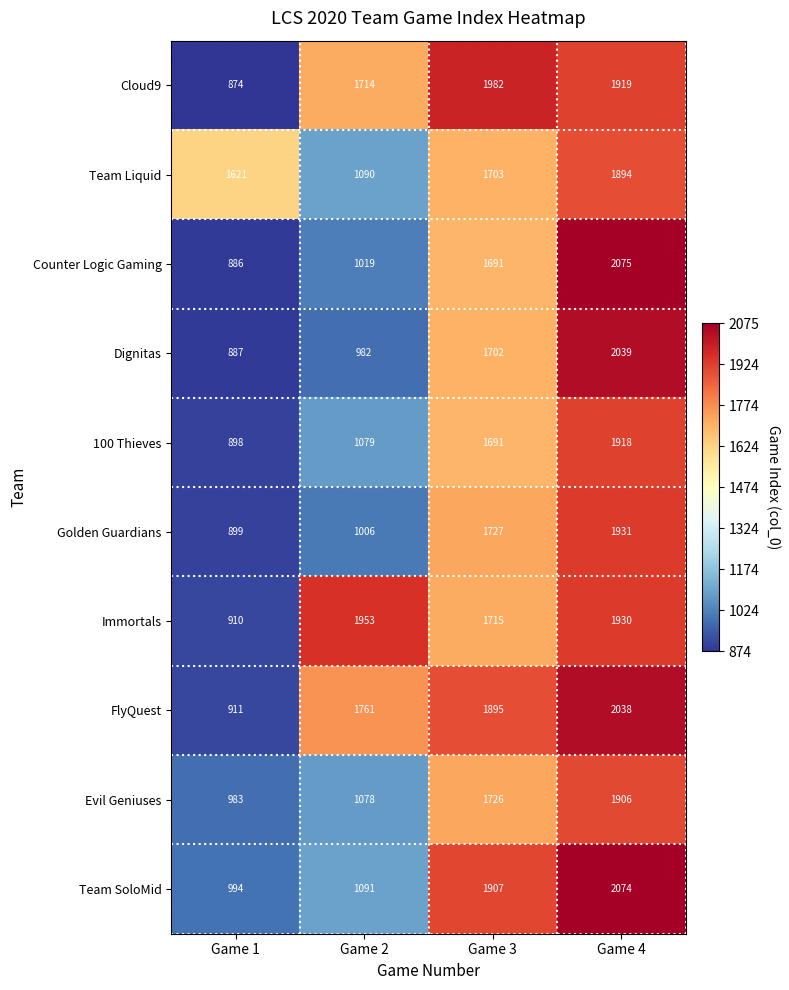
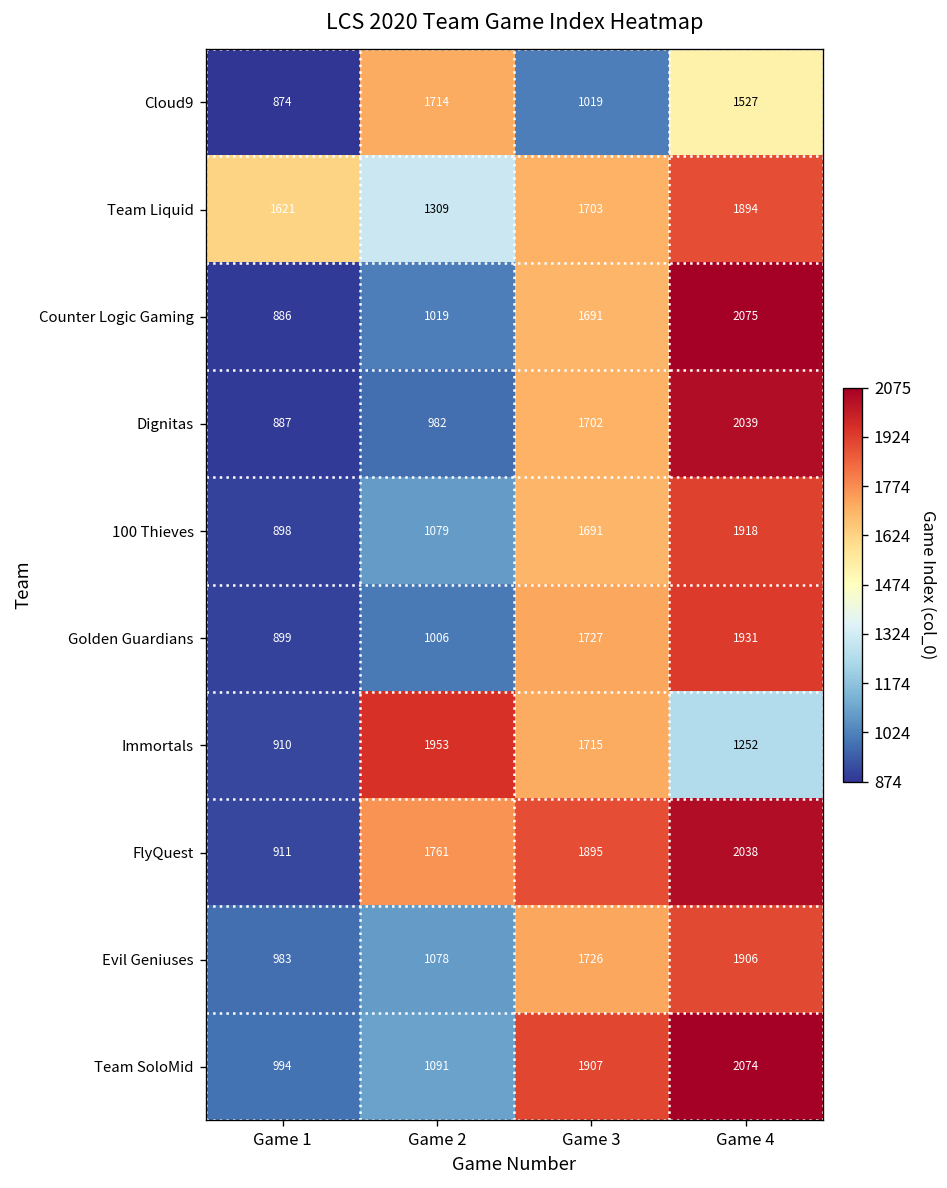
  {
    "Cloud9": {
      "Game 1": 874,
      "Game 2": 1714,
-     "Game 3": 1982,
-     "Game 4": 1919
+     "Game 3": 1019,
+     "Game 4": 1527
    },
    "Team Liquid": {
      "Game 1": 1621,
-     "Game 2": 1090,
+     "Game 2": 1309,
      "Game 3": 1703,
      "Game 4": 1894
    },
    "Counter Logic Gaming": {
      "Game 1": 886,
      "Game 2": 1019,
      "Game 3": 1691,
      "Game 4": 2075
    },
    "Dignitas": {
      "Game 1": 887,
      "Game 2": 982,
      "Game 3": 1702,
      "Game 4": 2039
    },
    "100 Thieves": {
      "Game 1": 898,
      "Game 2": 1079,
      "Game 3": 1691,
      "Game 4": 1918
    },
    "Golden Guardians": {
      "Game 1": 899,
      "Game 2": 1006,
      "Game 3": 1727,
      "Game 4": 1931
    },
    "Immortals": {
      "Game 1": 910,
      "Game 2": 1953,
      "Game 3": 1715,
-     "Game 4": 1930
+     "Game 4": 1252
    },
    "FlyQuest": {
      "Game 1": 911,
      "Game 2": 1761,
      "Game 3": 1895,
      "Game 4": 2038
    },
    "Evil Geniuses": {
      "Game 1": 983,
      "Game 2": 1078,
      "Game 3": 1726,
      "Game 4": 1906
    },
    "Team SoloMid": {
      "Game 1": 994,
      "Game 2": 1091,
      "Game 3": 1907,
      "Game 4": 2074
    }
  }
